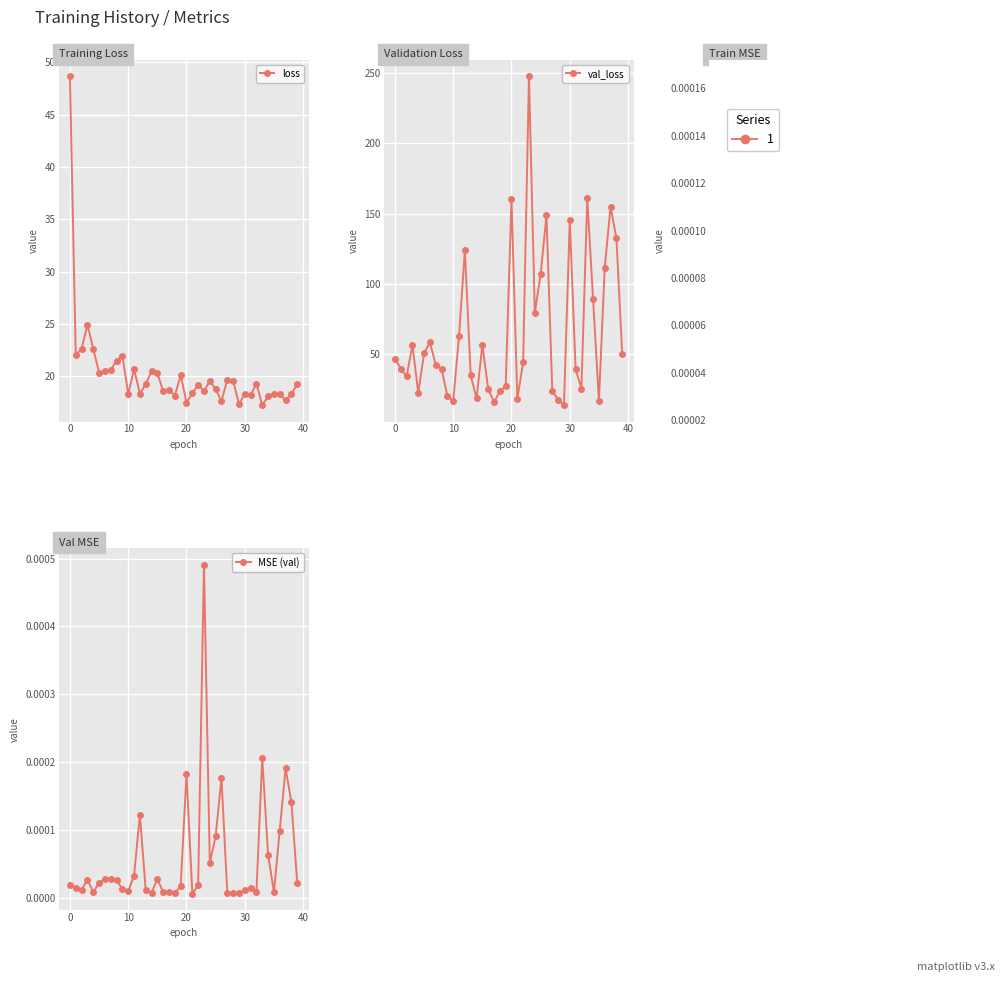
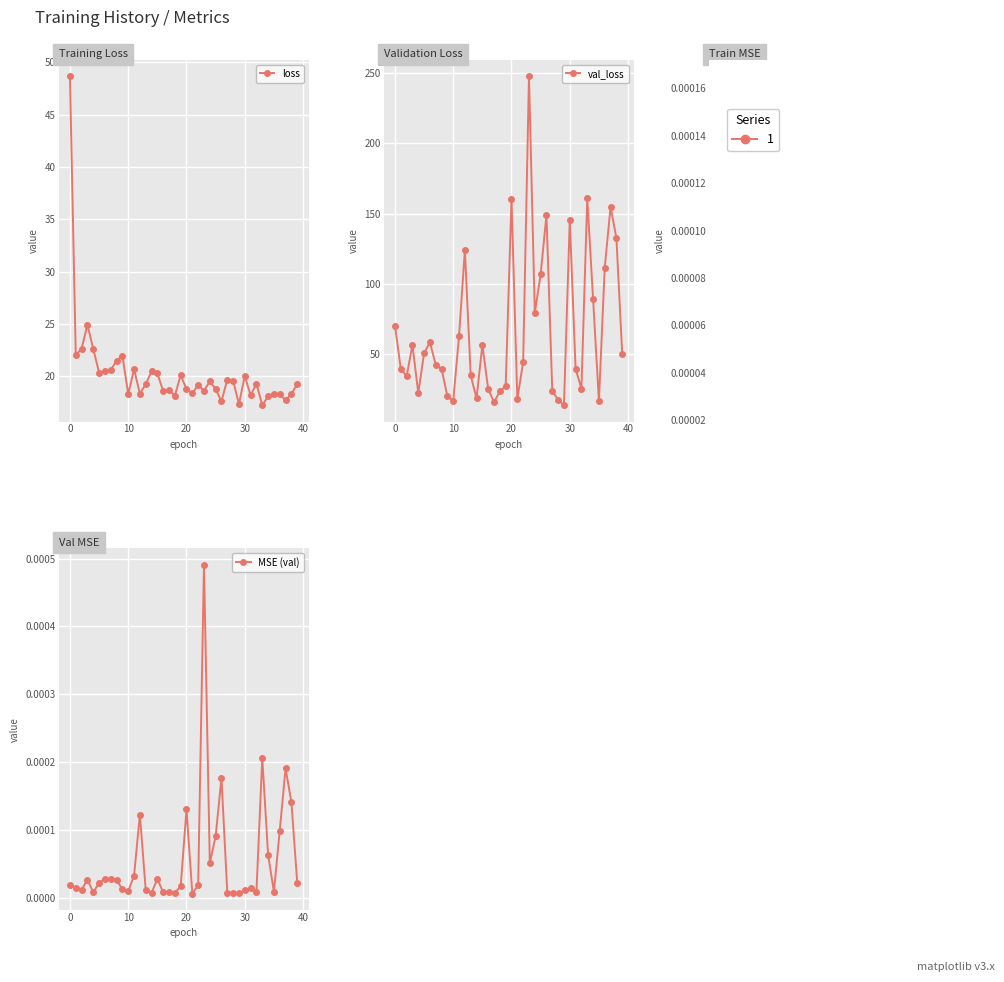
  {
    "Training Loss": {
      "0": 48.7,
      "10": 18.3,
-     "20": 17.5,
-     "30": 18.3
+     "20": 18.8,
+     "30": 20.1
    },
    "Validation Loss": {
-     "0": 47,
+     "0": 70,
      "10": 17,
      "20": 160,
      "30": 145
    },
    "Val MSE": {
      "0": 0.00002,
      "10": 0.00001,
-     "20": 0.00018,
+     "20": 0.00013,
      "30": 0.00001
    }
  }
